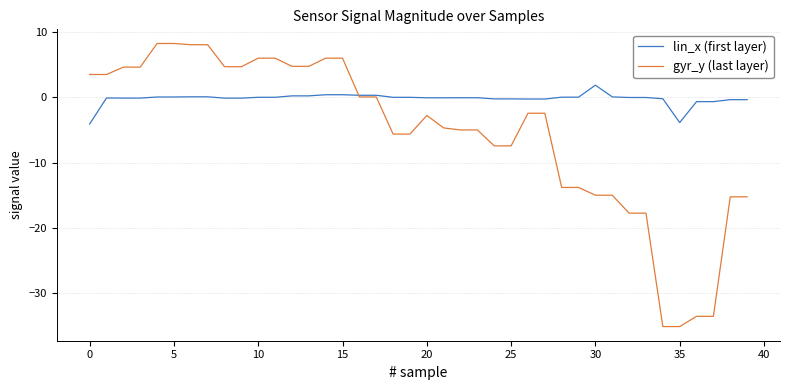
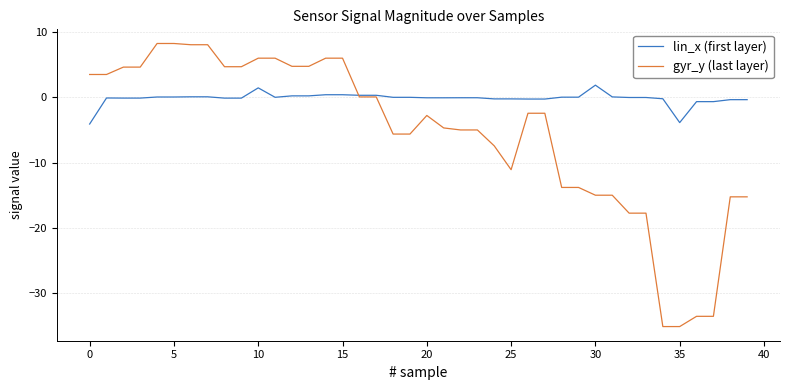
  {
    "lin_x (first layer)": {
      "0": -4,
      "5": 0,
-     "10": 0,
+     "10": 1,
      "15": 0,
      "20": 0,
      "25": 0,
      "30": 2,
      "35": -4
    },
    "gyr_y (last layer)": {
      "0": 4,
      "5": 8,
      "10": 6,
      "15": 6,
      "20": -3,
-     "25": -7,
+     "25": -11,
      "30": -15,
      "35": -35
    }
  }
